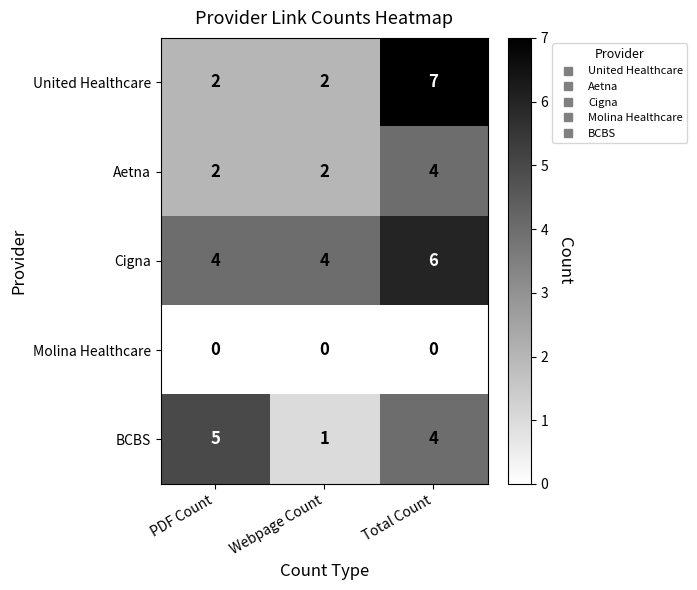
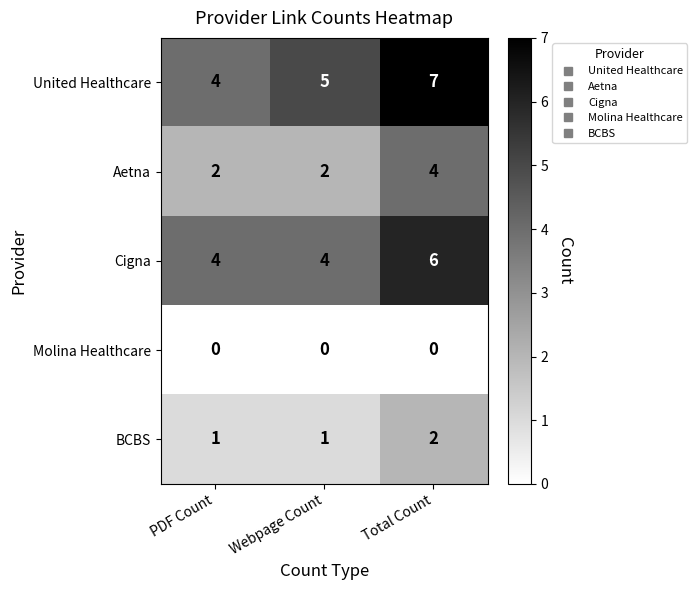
  {
    "United Healthcare": {
-     "PDF Count": 2,
-     "Webpage Count": 2,
+     "PDF Count": 4,
+     "Webpage Count": 5,
      "Total Count": 7
    },
    "Aetna": {
      "PDF Count": 2,
      "Webpage Count": 2,
      "Total Count": 4
    },
    "Cigna": {
      "PDF Count": 4,
      "Webpage Count": 4,
      "Total Count": 6
    },
    "Molina Healthcare": {
      "PDF Count": 0,
      "Webpage Count": 0,
      "Total Count": 0
    },
    "BCBS": {
-     "PDF Count": 5,
+     "PDF Count": 1,
      "Webpage Count": 1,
-     "Total Count": 4
+     "Total Count": 2
    }
  }
